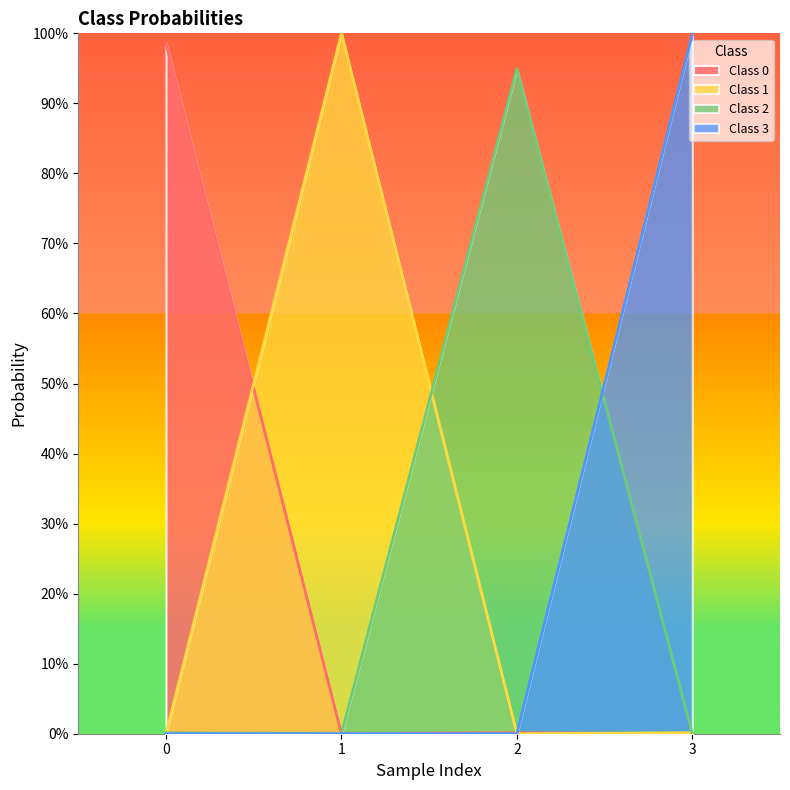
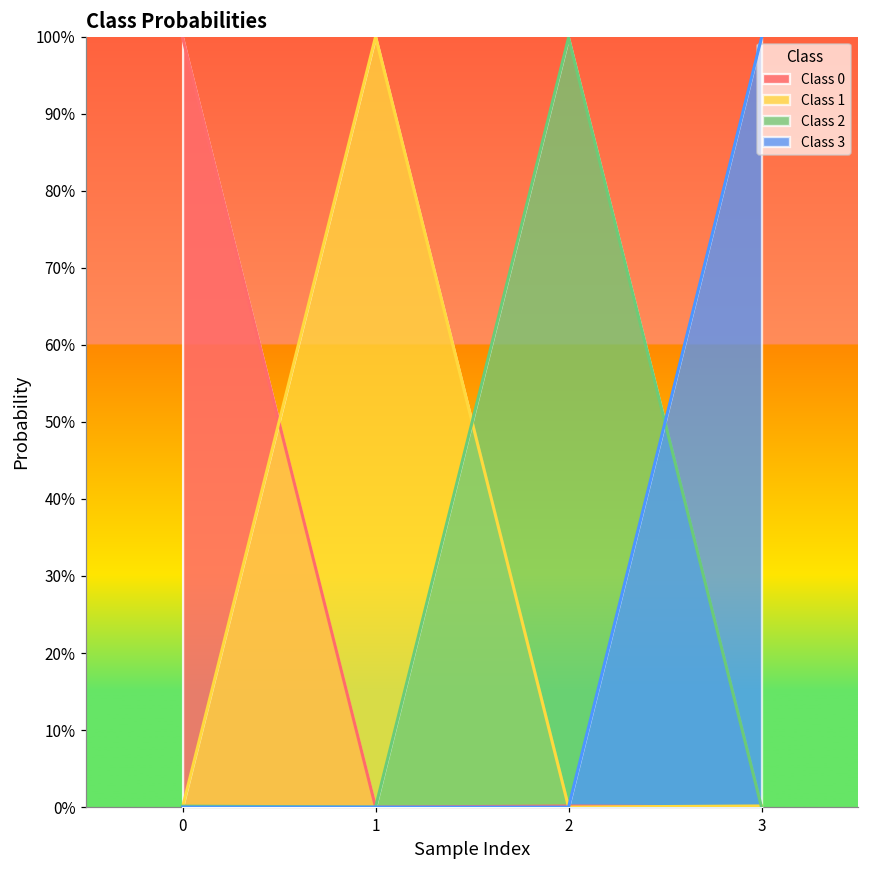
  {
    "Class 0": {
-     "0": "99%"
+     "0": "100%"
    },
    "Class 1": {
      "1": "100%"
    },
    "Class 2": {
-     "2": "95%"
+     "2": "100%"
    },
    "Class 3": {
      "3": "100%"
    }
  }
